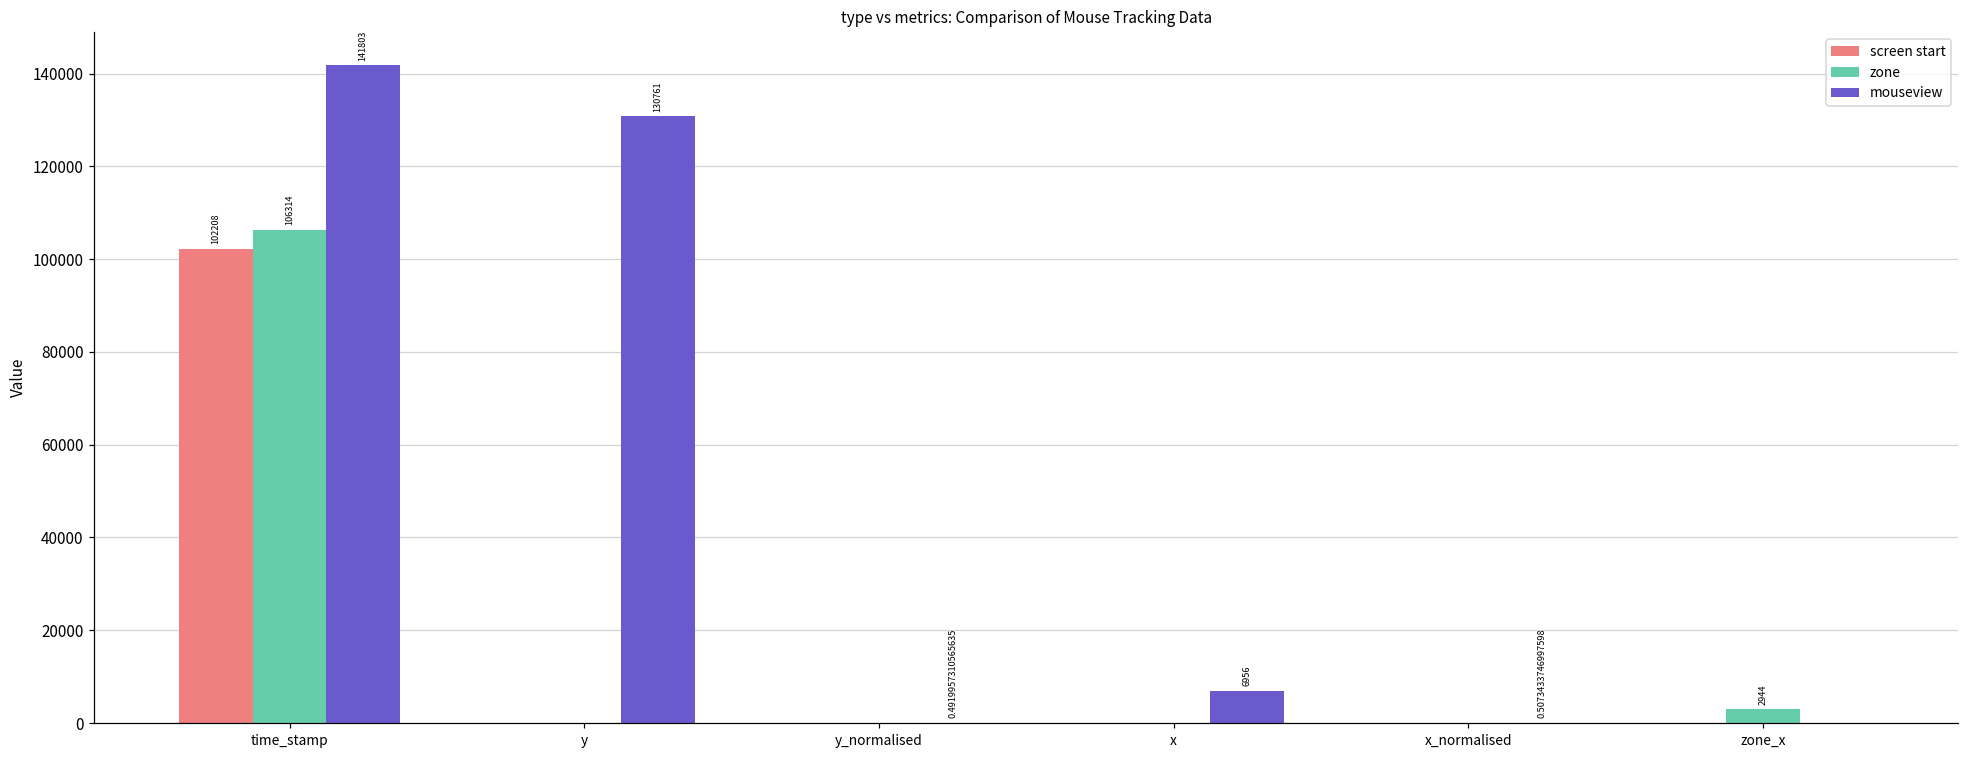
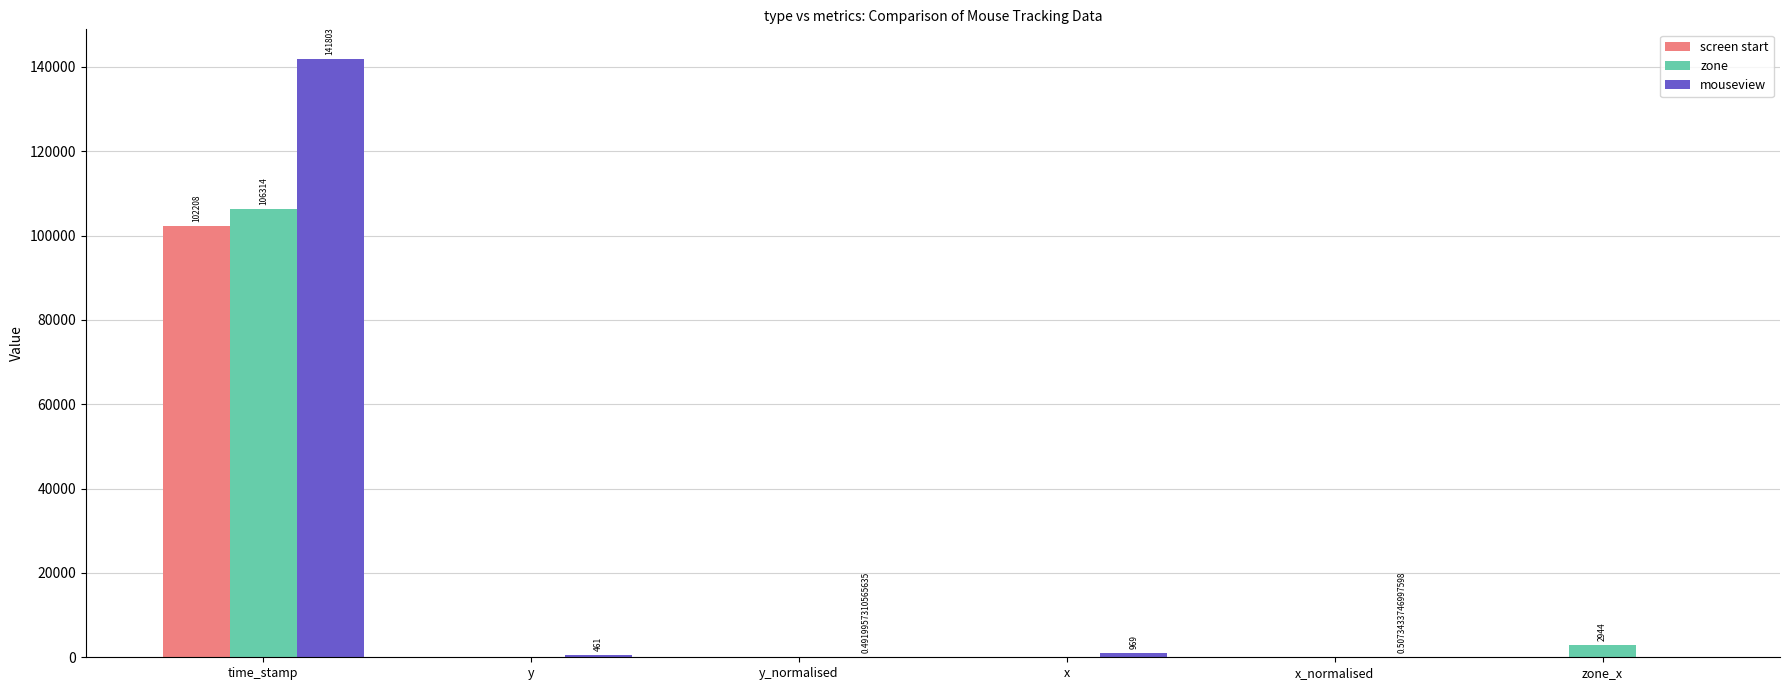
  {
    "screen start": {
      "time_stamp": 102208
    },
    "zone": {
      "time_stamp": 106314,
      "zone_x": 2944
    },
    "mouseview": {
      "time_stamp": 141803,
-     "y": 130761,
+     "y": 461,
      "y_normalised": 0.4919957310565635,
-     "x": 6956,
+     "x": 969,
      "x_normalised": 0.5073433746997598
    }
  }
